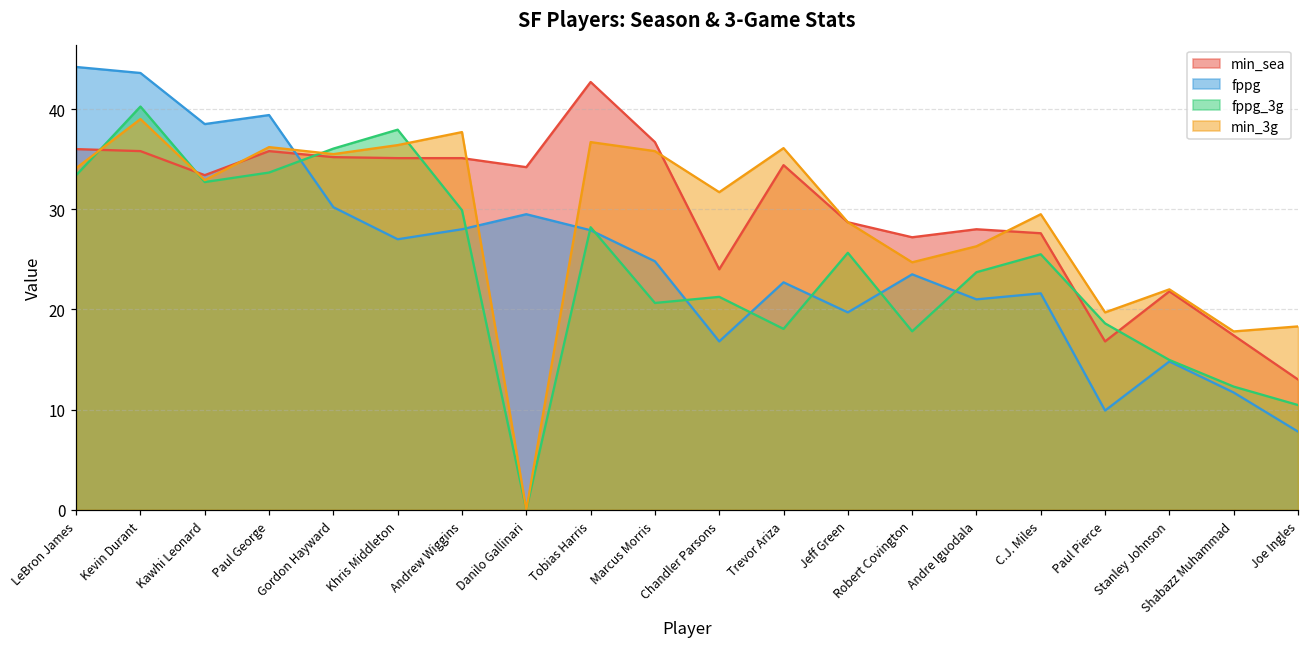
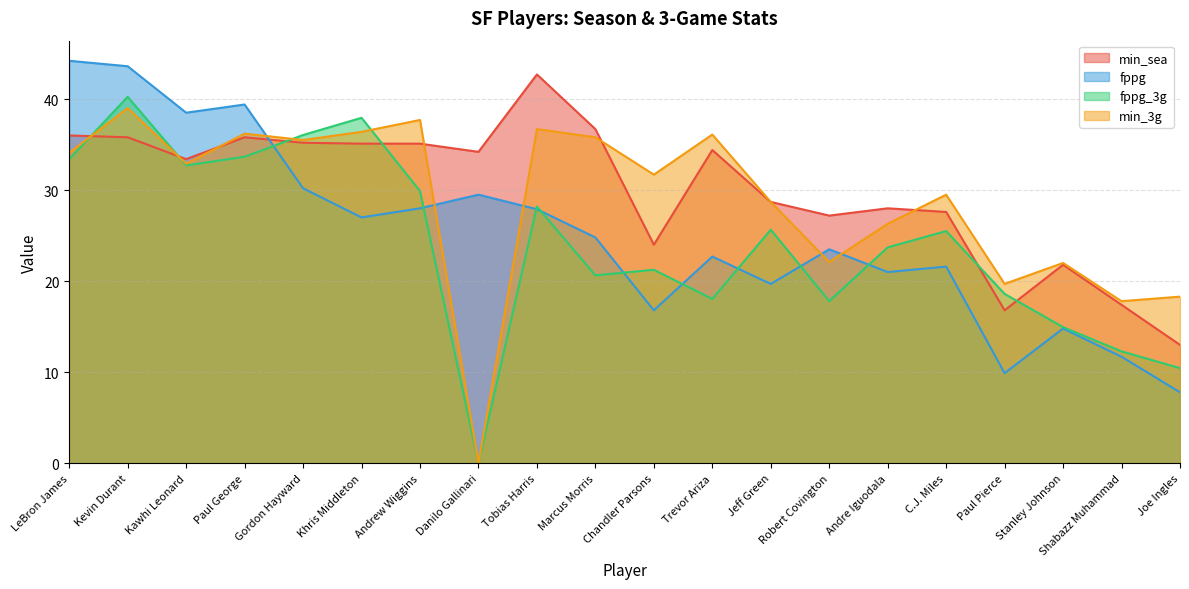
  {
    "min_sea": {
      "LeBron James": 36,
      "Kevin Durant": 36,
      "Kawhi Leonard": 33,
      "Paul George": 36,
      "Gordon Hayward": 35,
      "Khris Middleton": 35,
      "Andrew Wiggins": 35,
      "Danilo Gallinari": 34,
      "Tobias Harris": 43,
      "Marcus Morris": 37,
      "Chandler Parsons": 24,
      "Trevor Ariza": 34,
      "Robert Covington": 27,
      "Andre Iguodala": 28,
      "C.J. Miles": 28,
      "Paul Pierce": 17,
      "Shabazz Muhammad": 17,
      "Joe Ingles": 13
    },
    "fppg": {
      "LeBron James": 44,
      "Kevin Durant": 44,
      "Kawhi Leonard": 39,
      "Paul George": 39,
      "Gordon Hayward": 30,
      "Khris Middleton": 27,
      "Andrew Wiggins": 28,
      "Danilo Gallinari": 30,
      "Tobias Harris": 28,
      "Marcus Morris": 25,
      "Chandler Parsons": 17,
      "Trevor Ariza": 23,
      "Jeff Green": 20,
      "Robert Covington": 24,
      "Andre Iguodala": 21,
      "C.J. Miles": 22,
      "Paul Pierce": 10,
      "Shabazz Muhammad": 12,
      "Joe Ingles": 8
    },
    "fppg_3g": {
      "LeBron James": 33,
      "Kevin Durant": 40,
      "Paul George": 34,
      "Gordon Hayward": 36,
      "Khris Middleton": 38,
      "Andrew Wiggins": 30,
      "Tobias Harris": 28,
      "Marcus Morris": 21,
      "Chandler Parsons": 21,
      "Trevor Ariza": 18,
      "Jeff Green": 26,
      "Robert Covington": 18,
      "Andre Iguodala": 24,
      "C.J. Miles": 26,
      "Paul Pierce": 19,
      "Shabazz Muhammad": 12,
      "Joe Ingles": 10
    },
    "min_3g": {
      "LeBron James": 34,
      "Kevin Durant": 39,
      "Paul George": 36,
      "Gordon Hayward": 36,
      "Khris Middleton": 36,
      "Andrew Wiggins": 38,
      "Tobias Harris": 37,
      "Marcus Morris": 36,
      "Chandler Parsons": 32,
      "Trevor Ariza": 36,
-     "Robert Covington": 25,
+     "Robert Covington": 22,
      "Andre Iguodala": 26,
      "C.J. Miles": 30,
      "Paul Pierce": 20,
      "Shabazz Muhammad": 18,
      "Joe Ingles": 18
    }
  }
